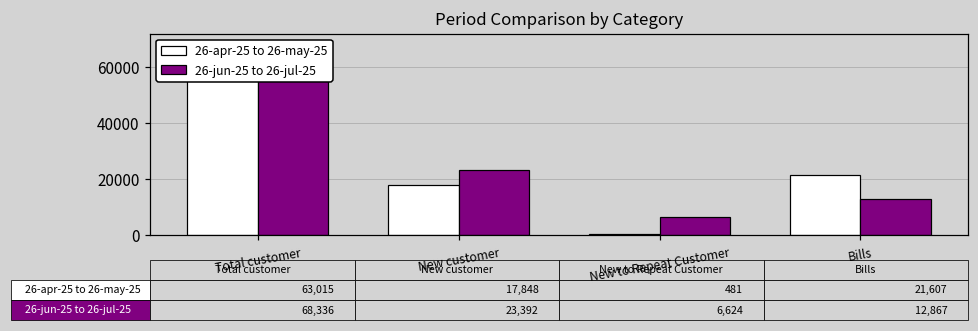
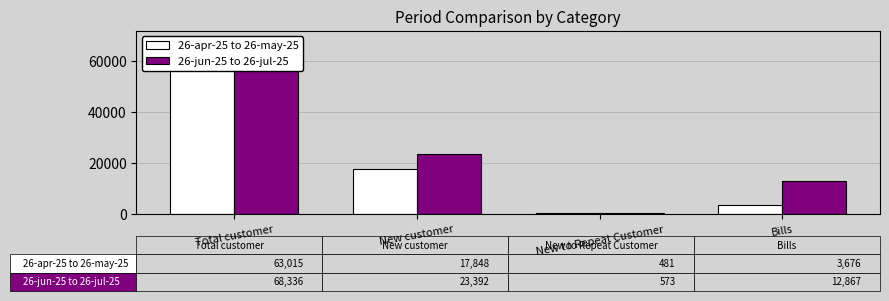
  {
    "26-apr-25 to 26-may-25": {
-     "Bills": "21,607"
+     "Bills": "3,676"
    },
    "26-jun-25 to 26-jul-25": {
-     "New to Repeat Customer": "6,624"
+     "New to Repeat Customer": "573"
    }
  }
